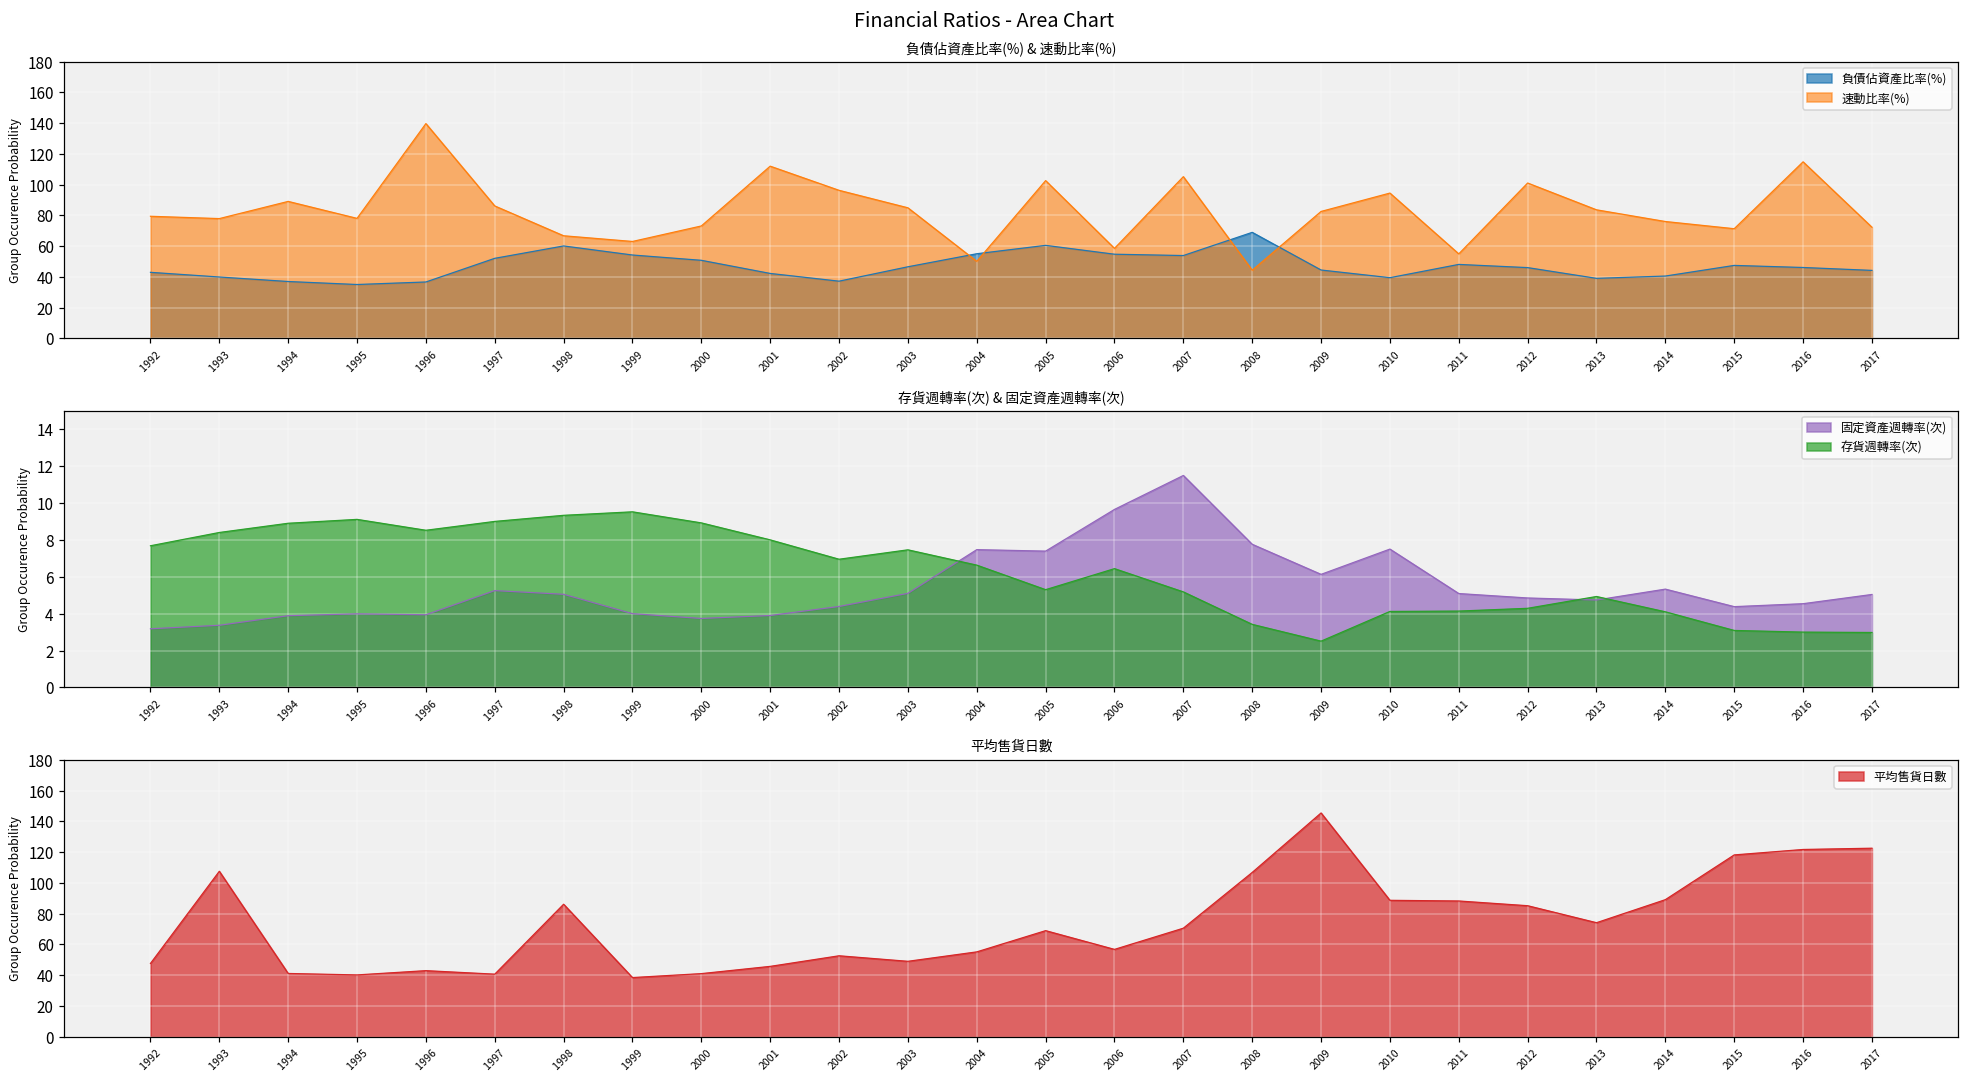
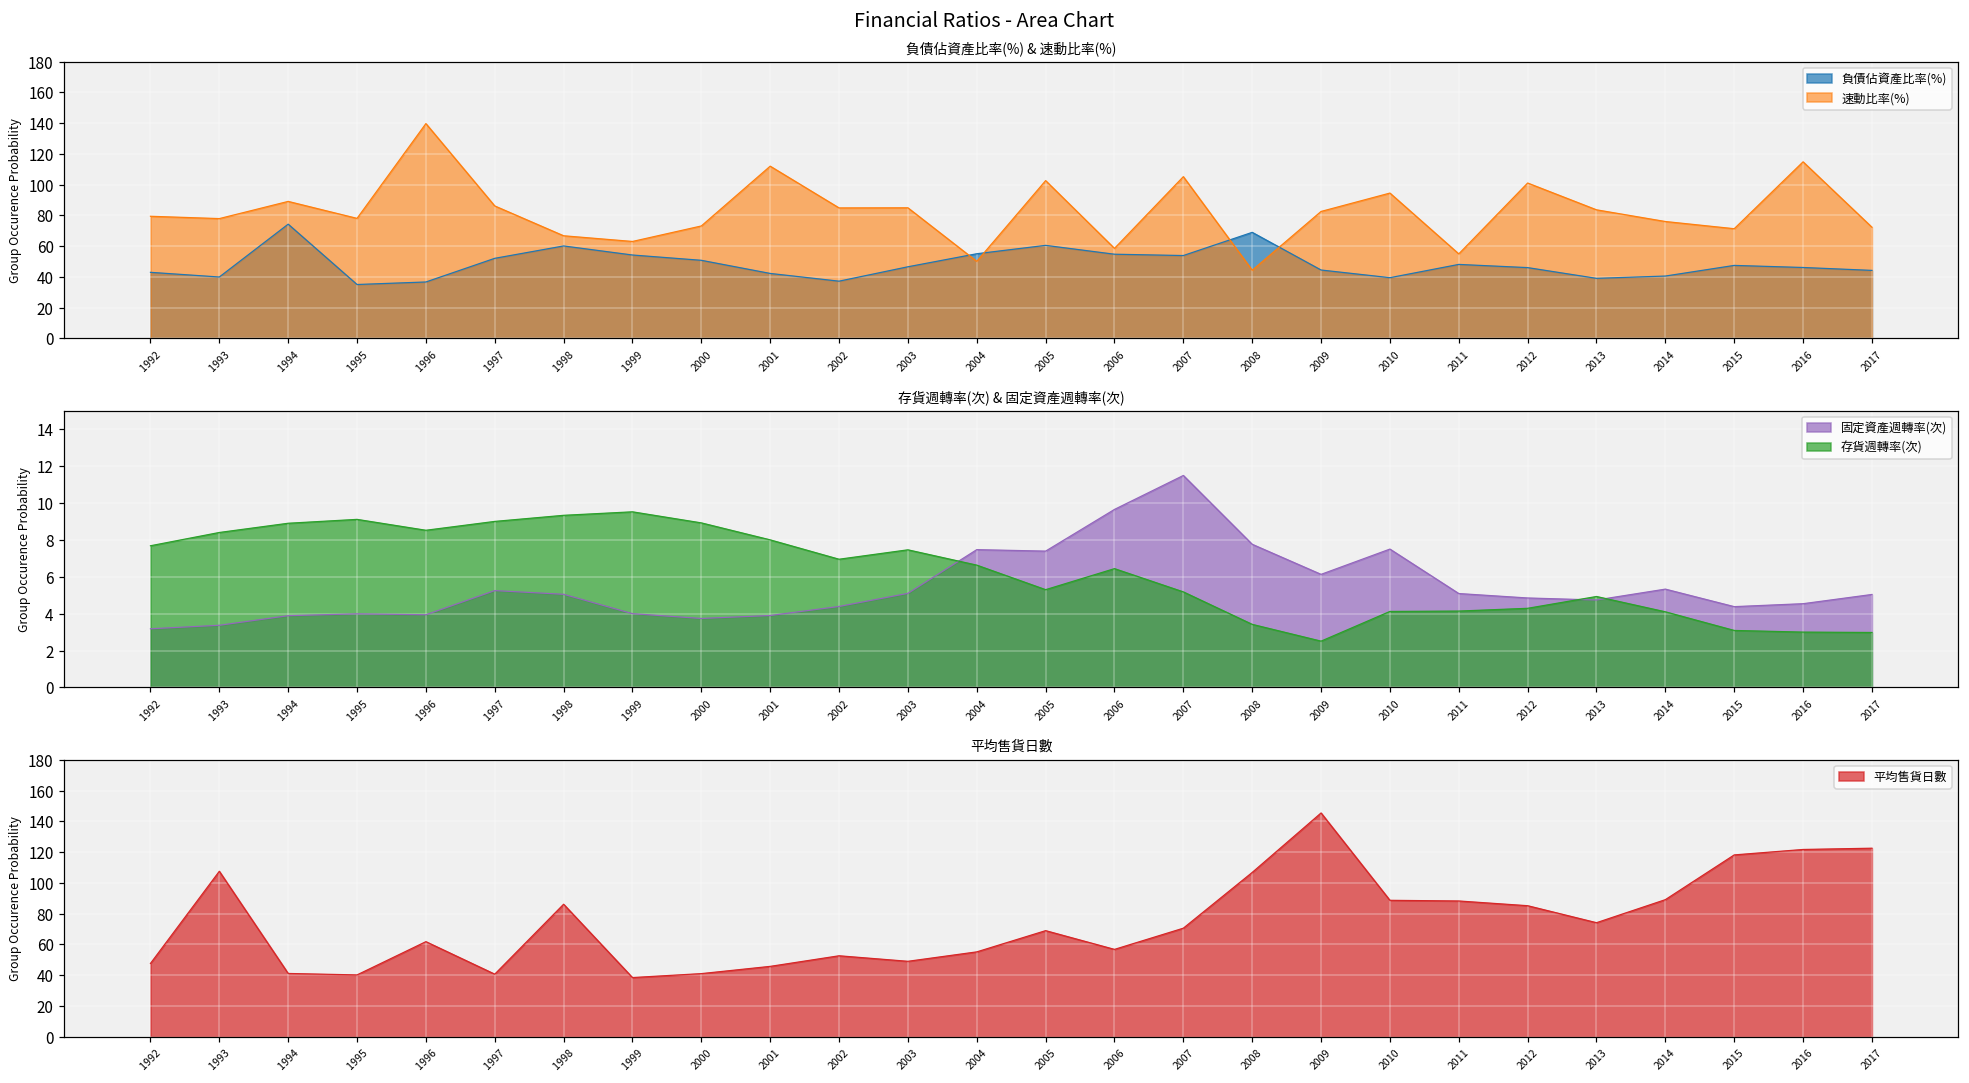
  {
    "負債佔資產比率(%) & 速動比率(%)": {
      "負債佔資產比率(%)": {
        "1992": 43,
        "1993": 40,
-       "1994": 37,
+       "1994": 74,
        "1995": 35,
        "1996": 37,
        "1997": 52,
        "1998": 60,
        "1999": 54,
        "2000": 51,
        "2001": 42,
        "2002": 37,
        "2003": 47,
        "2004": 55,
        "2005": 61,
        "2006": 55,
        "2007": 54,
        "2008": 69,
        "2009": 44,
        "2010": 39,
        "2011": 48,
        "2012": 46,
        "2013": 39,
        "2014": 41,
        "2015": 47,
        "2016": 46,
        "2017": 44
      },
      "速動比率(%)": {
        "1992": 79,
        "1993": 78,
        "1994": 89,
        "1995": 78,
        "1996": 140,
        "1997": 86,
        "1998": 67,
        "1999": 63,
        "2000": 73,
        "2001": 112,
-       "2002": 96,
+       "2002": 85,
        "2003": 85,
        "2004": 50,
        "2005": 103,
        "2006": 59,
        "2007": 105,
        "2008": 44,
        "2009": 83,
        "2010": 95,
        "2011": 55,
        "2012": 101,
        "2013": 84,
        "2014": 76,
        "2015": 71,
        "2016": 115,
        "2017": 72
      }
    },
    "存貨週轉率(次) & 固定資產週轉率(次)": {
      "固定資產週轉率(次)": {
        "1992": 3.2,
        "1993": 3.4,
        "1994": 3.9,
        "1995": 4.0,
        "1996": 3.9,
        "1997": 5.3,
        "1998": 5.1,
        "1999": 4.0,
        "2000": 3.7,
        "2001": 3.9,
        "2002": 4.4,
        "2003": 5.1,
        "2004": 7.5,
        "2005": 7.4,
        "2006": 9.7,
        "2007": 11.5,
        "2008": 7.8,
        "2009": 6.1,
        "2010": 7.5,
        "2011": 5.1,
        "2012": 4.9,
        "2013": 4.7,
        "2014": 5.3,
        "2015": 4.4,
        "2016": 4.5,
        "2017": 5.0
      },
      "存貨週轉率(次)": {
        "1992": 7.7,
        "1993": 8.4,
        "1994": 8.9,
        "1995": 9.1,
        "1996": 8.5,
        "1997": 9.0,
        "1998": 9.3,
        "1999": 9.5,
        "2000": 8.9,
        "2001": 8.0,
        "2002": 7.0,
        "2003": 7.5,
        "2004": 6.6,
        "2005": 5.3,
        "2006": 6.4,
        "2007": 5.2,
        "2008": 3.4,
        "2009": 2.5,
        "2010": 4.1,
        "2011": 4.1,
        "2012": 4.3,
        "2013": 4.9,
        "2014": 4.1,
        "2015": 3.1,
        "2016": 3.0,
        "2017": 3.0
      }
    },
    "平均售貨日數": {
      "1992": 48,
      "1993": 107,
      "1994": 41,
      "1995": 40,
-     "1996": 43,
+     "1996": 62,
      "1997": 41,
      "1998": 86,
      "1999": 38,
      "2000": 41,
      "2001": 46,
      "2002": 53,
      "2003": 49,
      "2004": 55,
      "2005": 69,
      "2006": 57,
      "2007": 70,
      "2008": 107,
      "2009": 145,
      "2010": 89,
      "2011": 88,
      "2012": 85,
      "2013": 74,
      "2014": 89,
      "2015": 118,
      "2016": 122,
      "2017": 122
    }
  }
